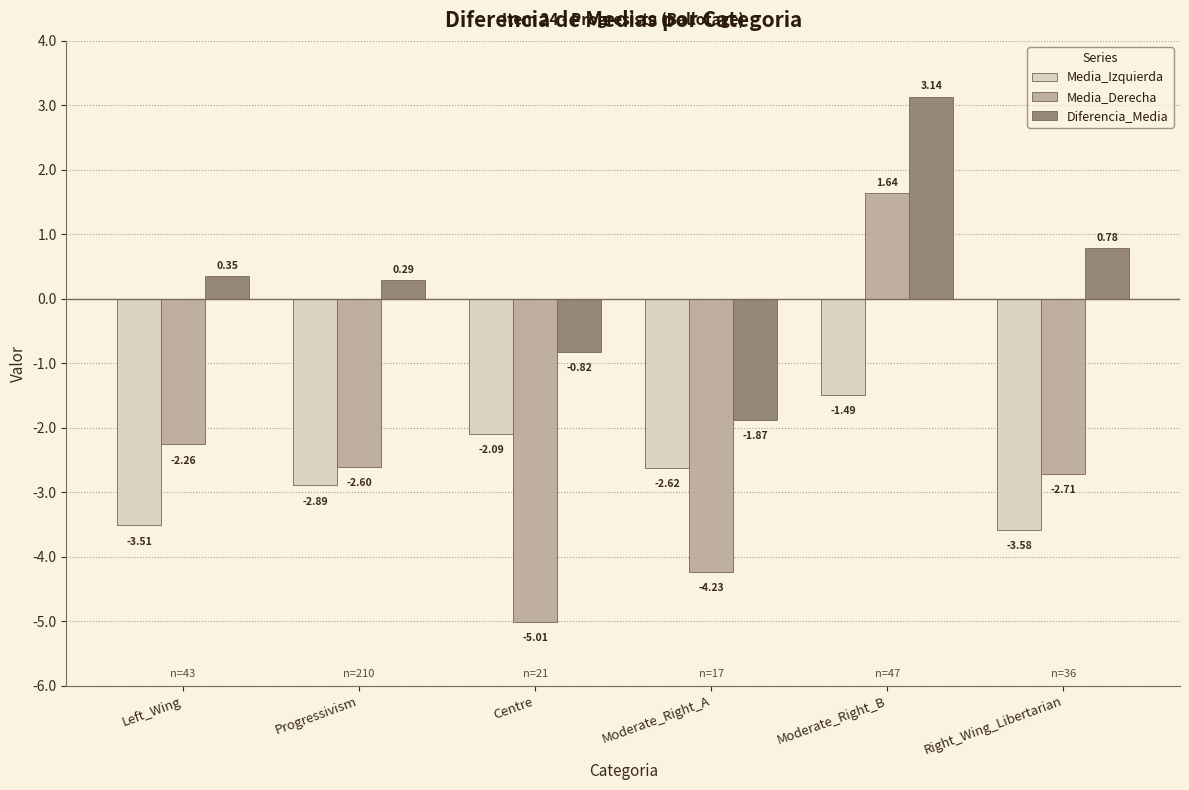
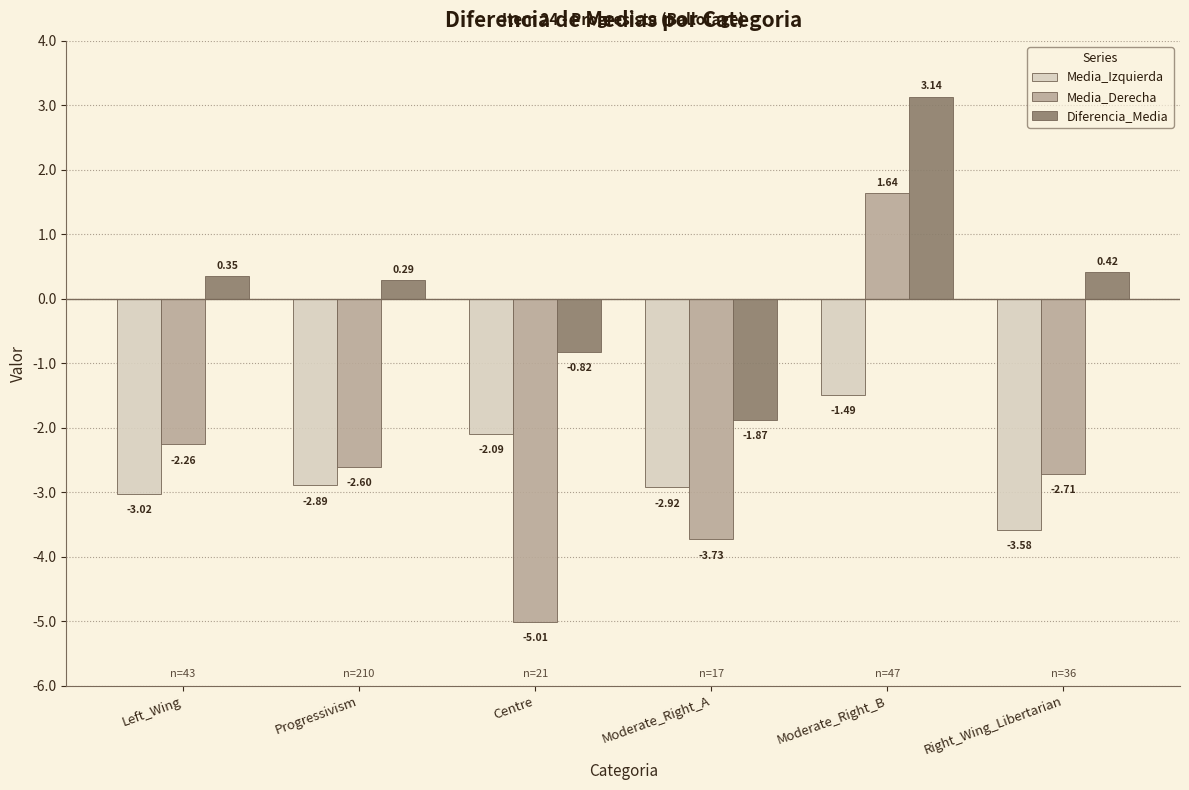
  {
    "Media_Izquierda": {
-     "Left_Wing": -3.51,
+     "Left_Wing": -3.02,
      "Progressivism": -2.89,
      "Centre": -2.09,
-     "Moderate_Right_A": -2.62,
+     "Moderate_Right_A": -2.92,
      "Moderate_Right_B": -1.49,
      "Right_Wing_Libertarian": -3.58
    },
    "Media_Derecha": {
      "Left_Wing": -2.26,
      "Progressivism": -2.60,
      "Centre": -5.01,
-     "Moderate_Right_A": -4.23,
+     "Moderate_Right_A": -3.73,
      "Moderate_Right_B": 1.64,
      "Right_Wing_Libertarian": -2.71
    },
    "Diferencia_Media": {
      "Left_Wing": 0.35,
      "Progressivism": 0.29,
      "Centre": -0.82,
      "Moderate_Right_A": -1.87,
      "Moderate_Right_B": 3.14,
-     "Right_Wing_Libertarian": 0.78
+     "Right_Wing_Libertarian": 0.42
    }
  }
